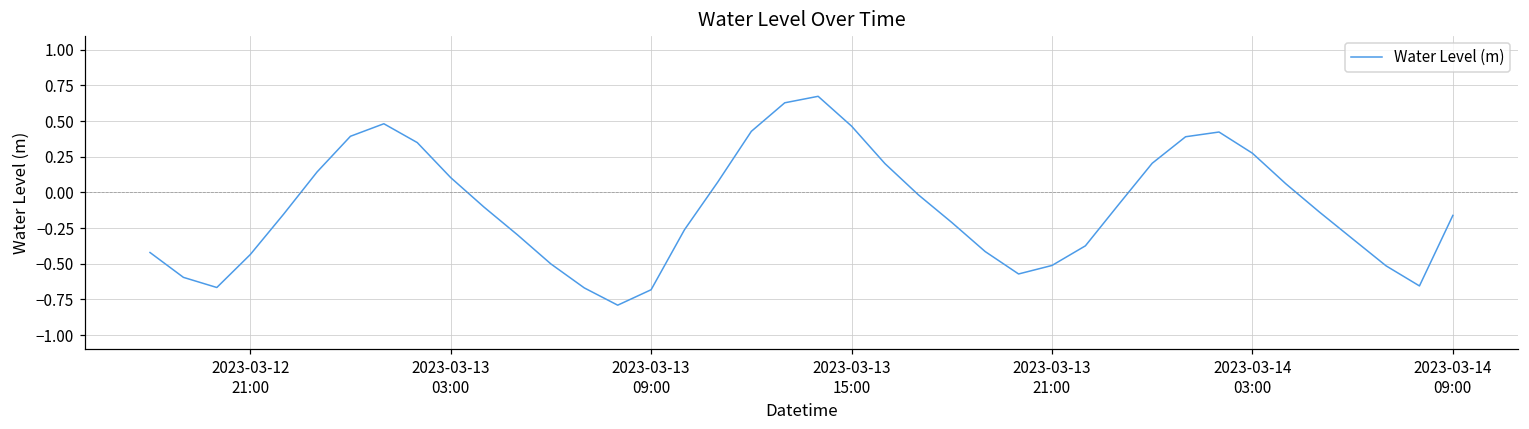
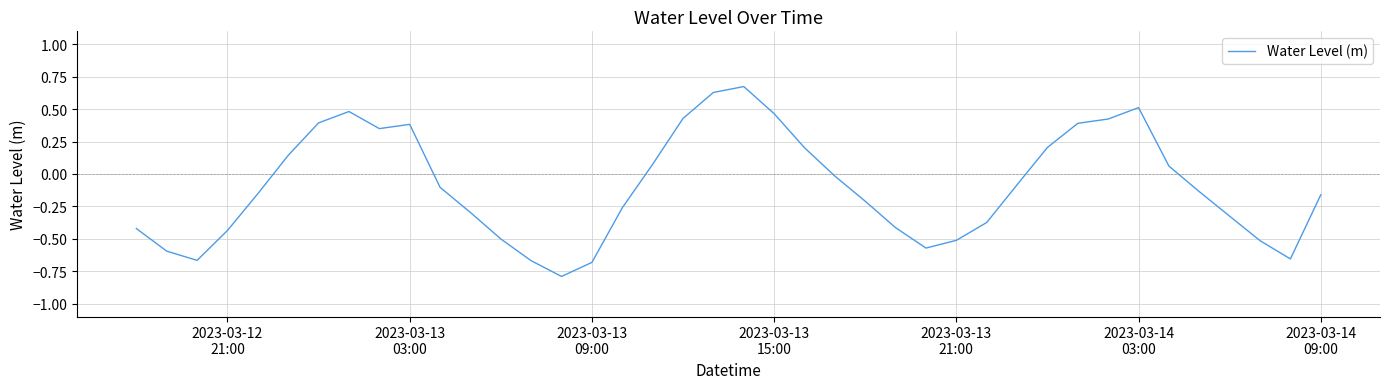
  {
    "2023-03-12 21:00": -0.44,
-   "2023-03-13 03:00": 0.10,
+   "2023-03-13 03:00": 0.38,
    "2023-03-13 09:00": -0.68,
    "2023-03-13 15:00": 0.47,
    "2023-03-13 21:00": -0.51,
-   "2023-03-14 03:00": 0.27,
+   "2023-03-14 03:00": 0.51,
    "2023-03-14 09:00": -0.16
  }
